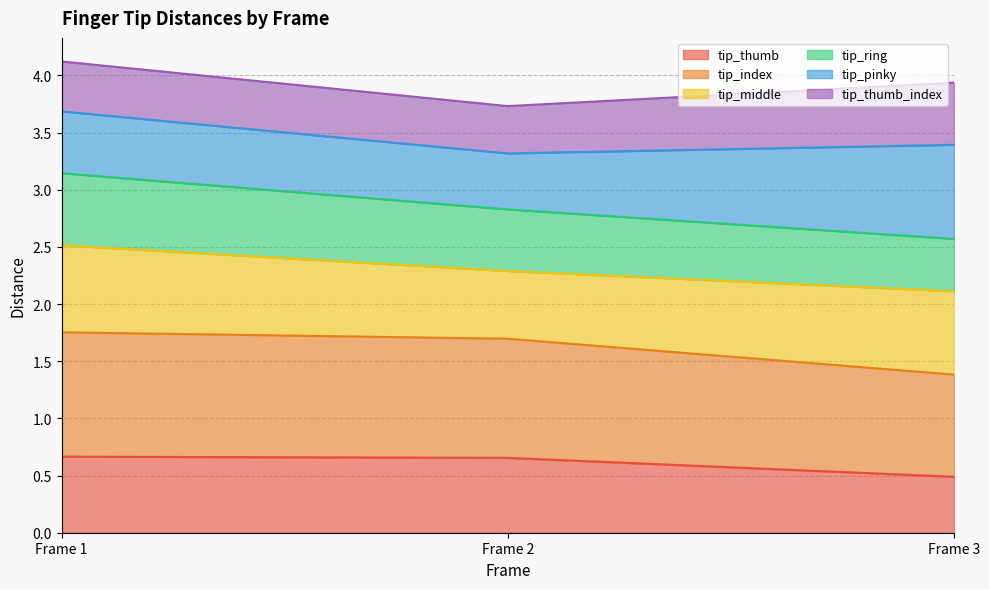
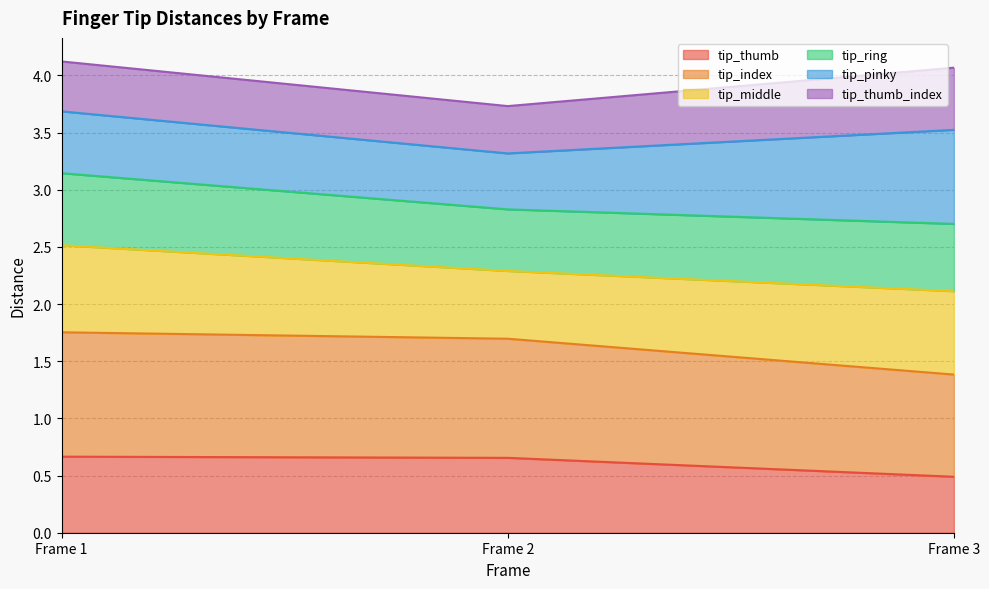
  {
    "tip_middle": {
      "Frame 1": 0.76,
      "Frame 2": 0.59,
      "Frame 3": 0.73
    },
    "tip_ring": {
      "Frame 1": 0.63,
      "Frame 2": 0.54,
-     "Frame 3": 0.46
+     "Frame 3": 0.59
    },
    "tip_pinky": {
      "Frame 1": 0.54,
      "Frame 2": 0.49,
      "Frame 3": 0.82
    },
    "tip_thumb_index": {
      "Frame 1": 0.44,
      "Frame 2": 0.41,
      "Frame 3": 0.54
    }
  }
